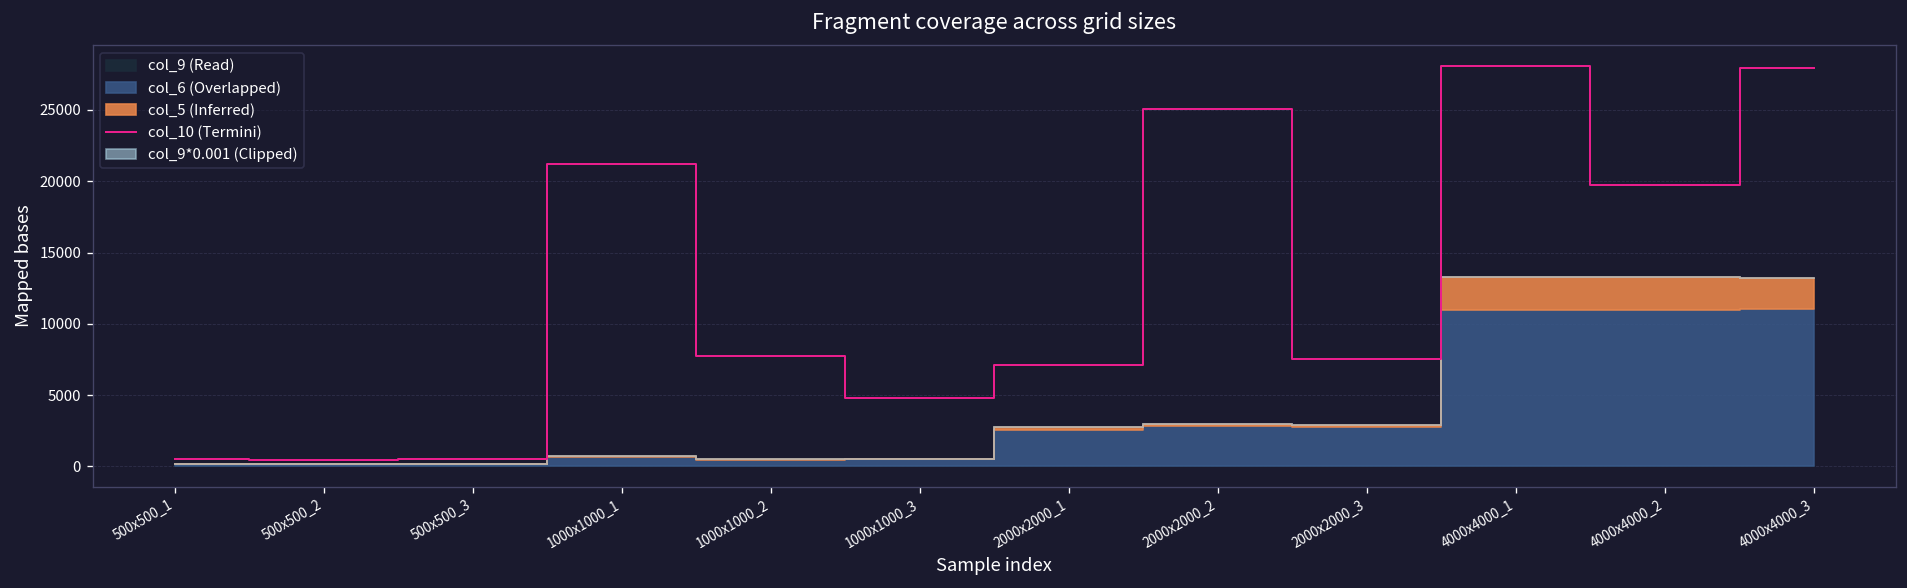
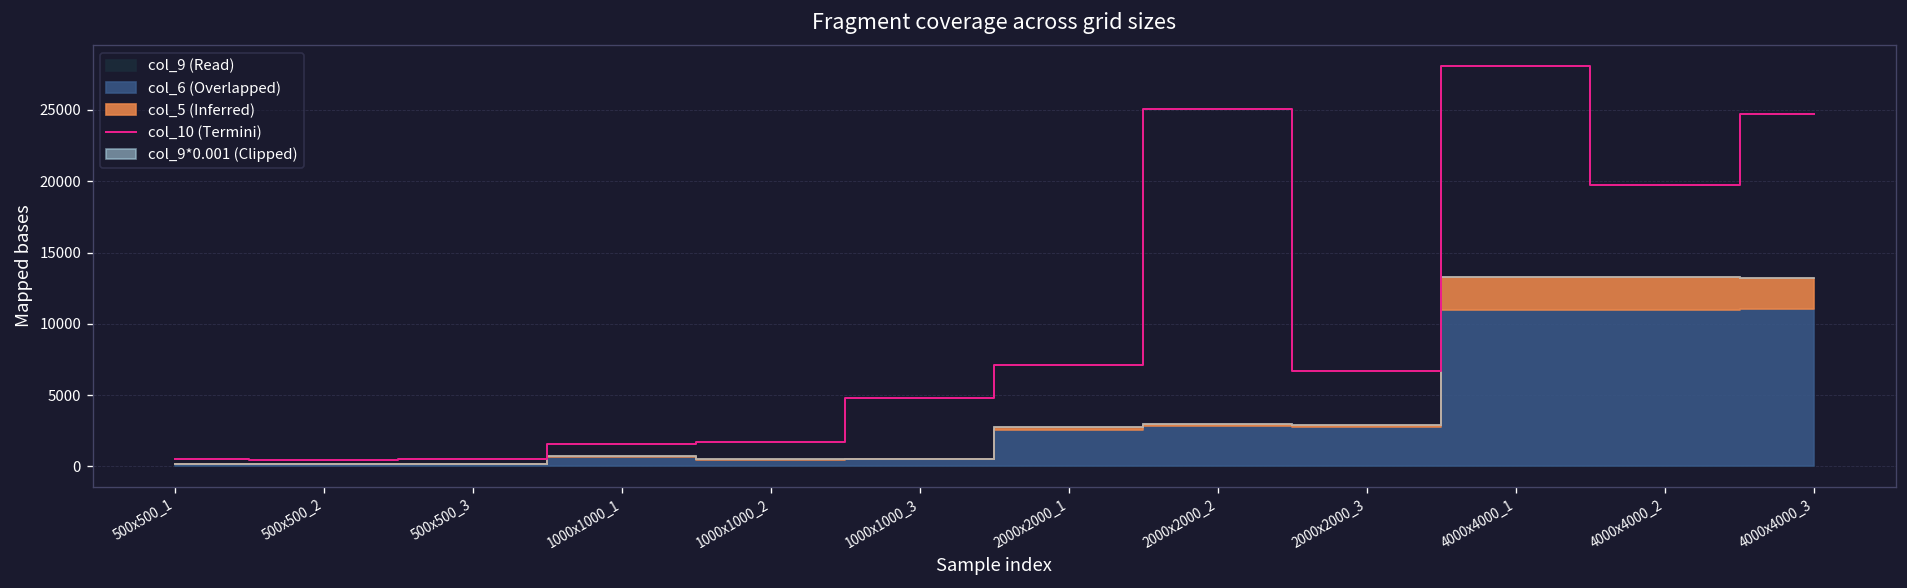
  {
    "col_10 (Termini)": {
      "500x500_1": 500,
      "500x500_2": 500,
      "500x500_3": 500,
-     "1000x1000_1": 21200,
-     "1000x1000_2": 7700,
+     "1000x1000_1": 1600,
+     "1000x1000_2": 1700,
      "1000x1000_3": 4800,
      "2000x2000_1": 7100,
      "2000x2000_2": 25100,
-     "2000x2000_3": 7600,
+     "2000x2000_3": 6700,
      "4000x4000_1": 28100,
      "4000x4000_2": 19800,
-     "4000x4000_3": 27900
+     "4000x4000_3": 24700
    }
  }
